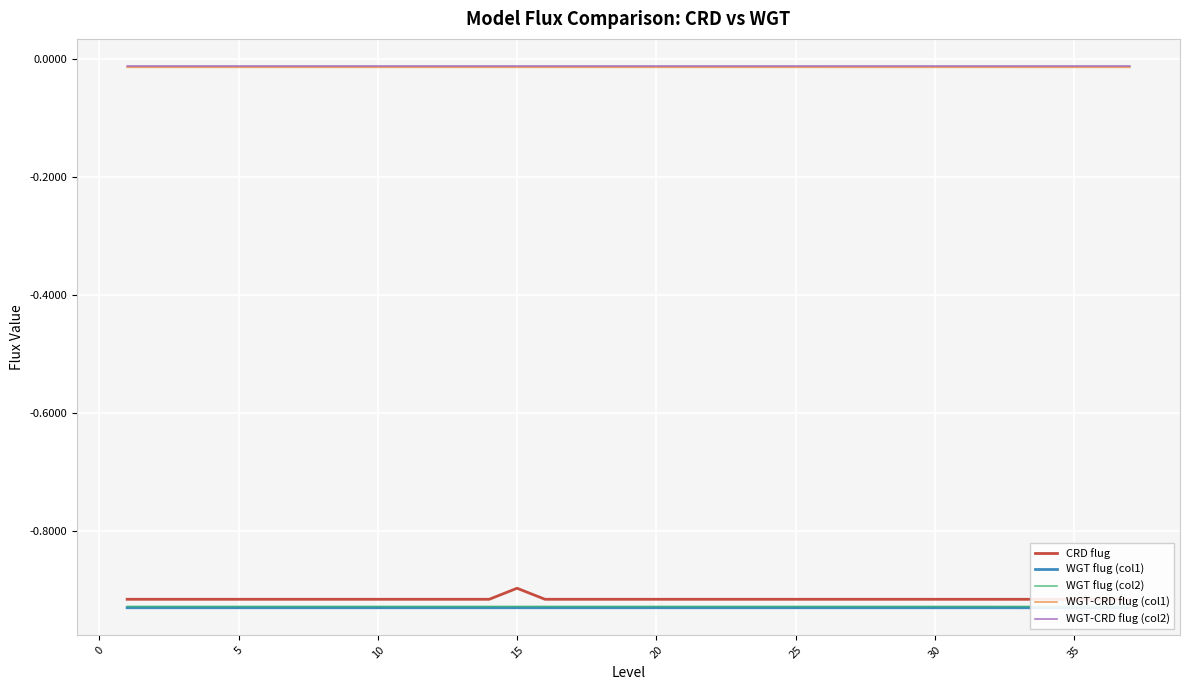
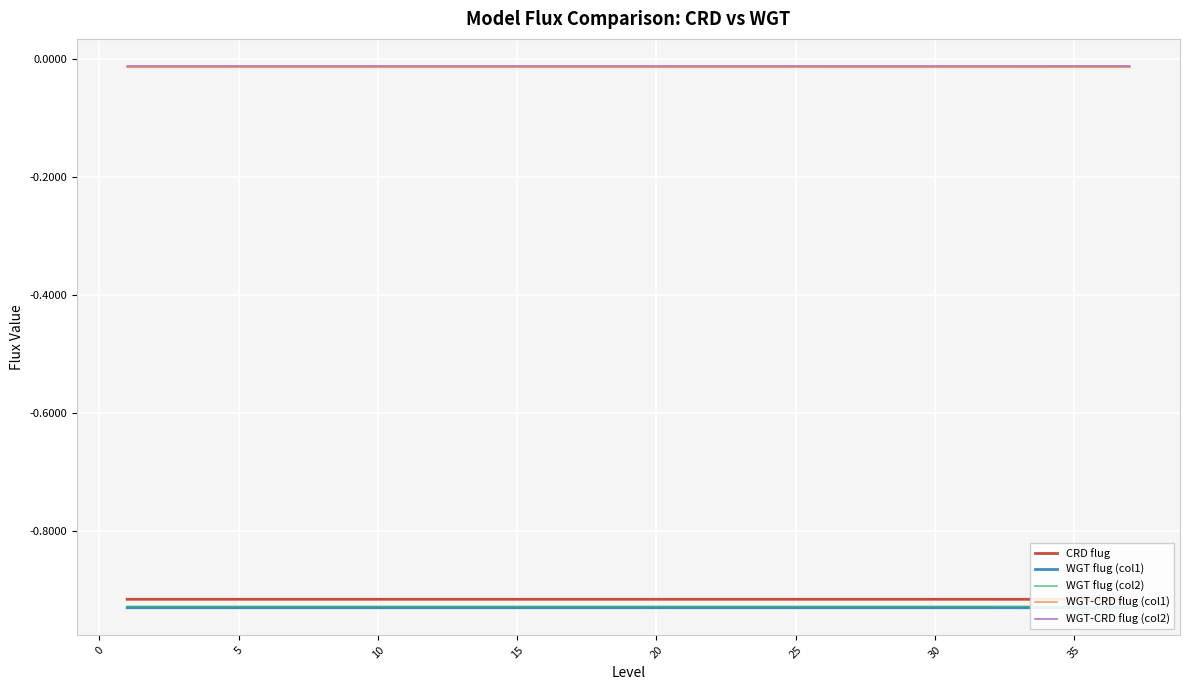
  {
    "CRD flug": {
      "5": -0.92,
      "10": -0.92,
-     "15": -0.90,
+     "15": -0.92,
      "20": -0.92,
      "25": -0.92,
      "30": -0.92
    }
  }
